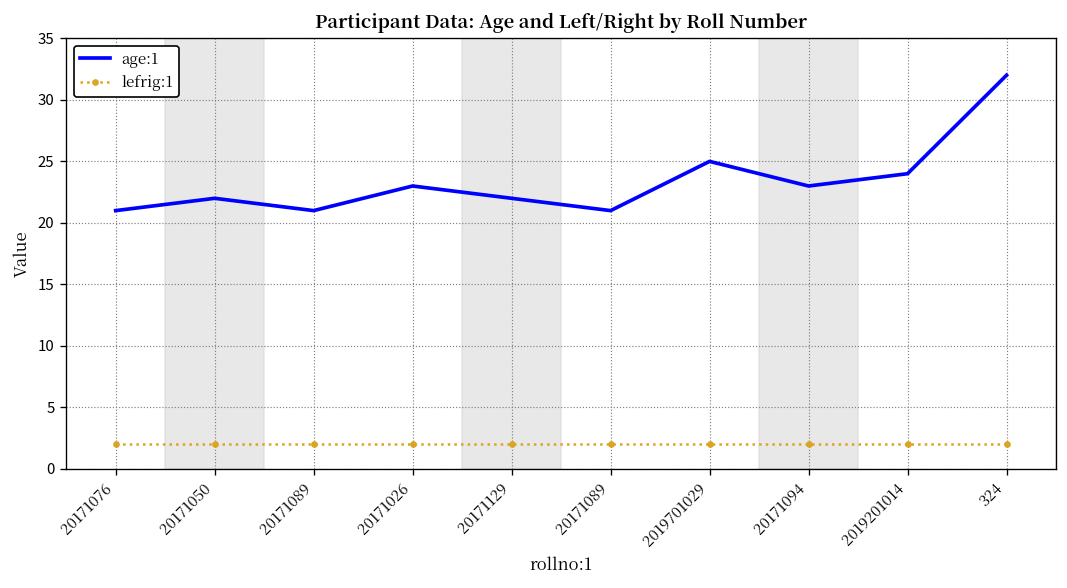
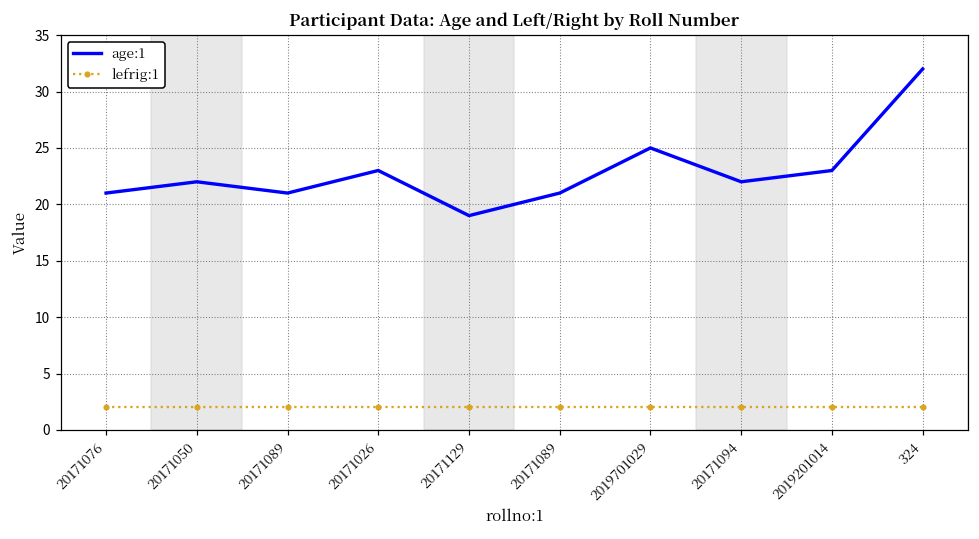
  {
    "age:1": {
      "20171076": 21,
      "20171050": 22,
      "20171026": 23,
-     "20171129": 22,
+     "20171129": 19,
      "2019701029": 25,
-     "20171094": 23,
-     "2019201014": 24,
+     "20171094": 22,
+     "2019201014": 23,
      "324": 32
    },
    "lefrig:1": {
      "20171076": 2,
      "20171050": 2,
      "20171026": 2,
      "20171129": 2,
      "2019701029": 2,
      "20171094": 2,
      "2019201014": 2,
      "324": 2
    }
  }
